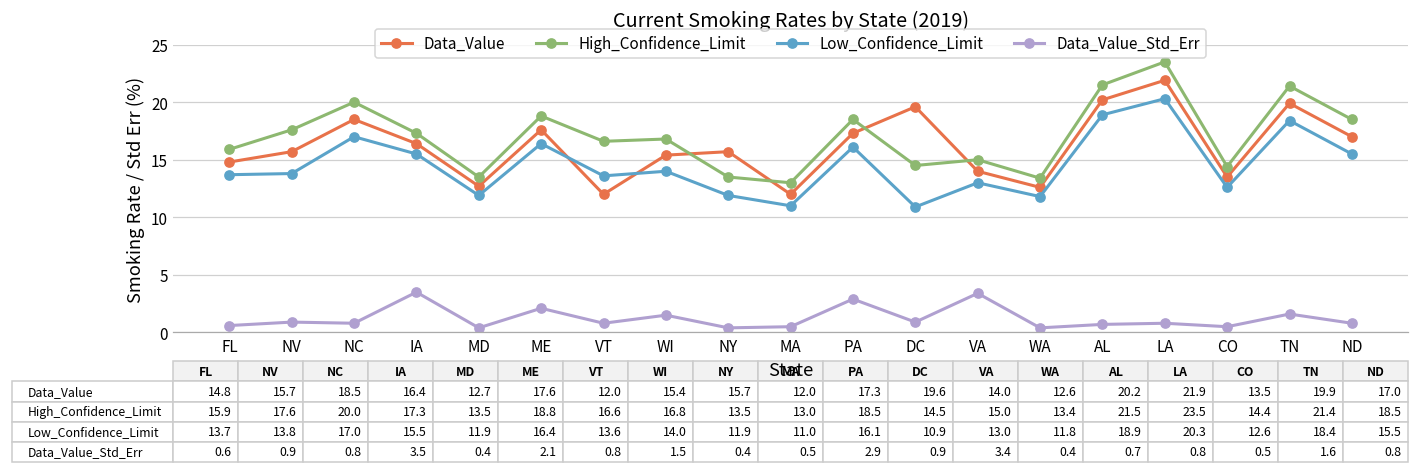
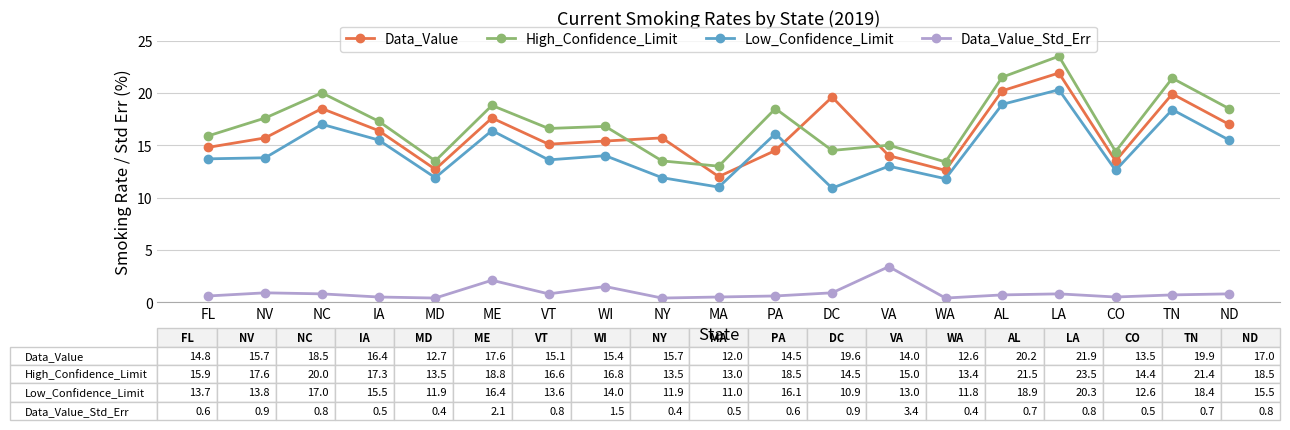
  {
    "Data_Value": {
-     "VT": 12.0,
-     "PA": 17.3
+     "VT": 15.1,
+     "PA": 14.5
    },
    "High_Confidence_Limit": {
      "FL": 15.9,
      "NV": 17.6,
      "NC": 20.0,
      "IA": 17.3,
      "MD": 13.5,
      "ME": 18.8,
      "VT": 16.6,
      "WI": 16.8,
      "NY": 13.5,
      "MA": 13.0,
      "PA": 18.5,
      "DC": 14.5,
      "VA": 15.0,
      "WA": 13.4,
      "AL": 21.5,
      "LA": 23.5,
      "CO": 14.4,
      "TN": 21.4,
      "ND": 18.5
    },
    "Low_Confidence_Limit": {
      "FL": 13.7,
      "NV": 13.8,
      "NC": 17.0,
      "IA": 15.5,
      "MD": 11.9,
      "ME": 16.4,
      "VT": 13.6,
      "WI": 14.0,
      "NY": 11.9,
      "MA": 11.0,
      "PA": 16.1,
      "DC": 10.9,
      "VA": 13.0,
      "WA": 11.8,
      "AL": 18.9,
      "LA": 20.3,
      "CO": 12.6,
      "TN": 18.4,
      "ND": 15.5
    },
    "Data_Value_Std_Err": {
-     "IA": 3.5,
-     "PA": 2.9,
-     "TN": 1.6
+     "IA": 0.5,
+     "PA": 0.6,
+     "TN": 0.7
    }
  }
